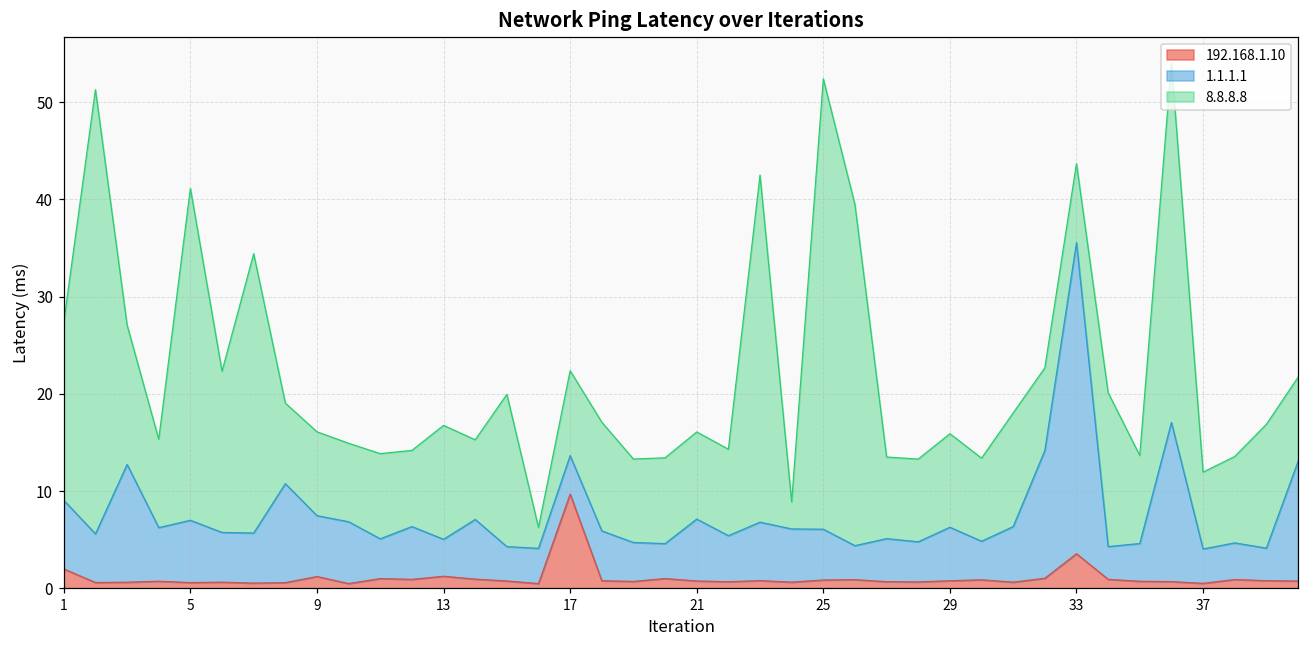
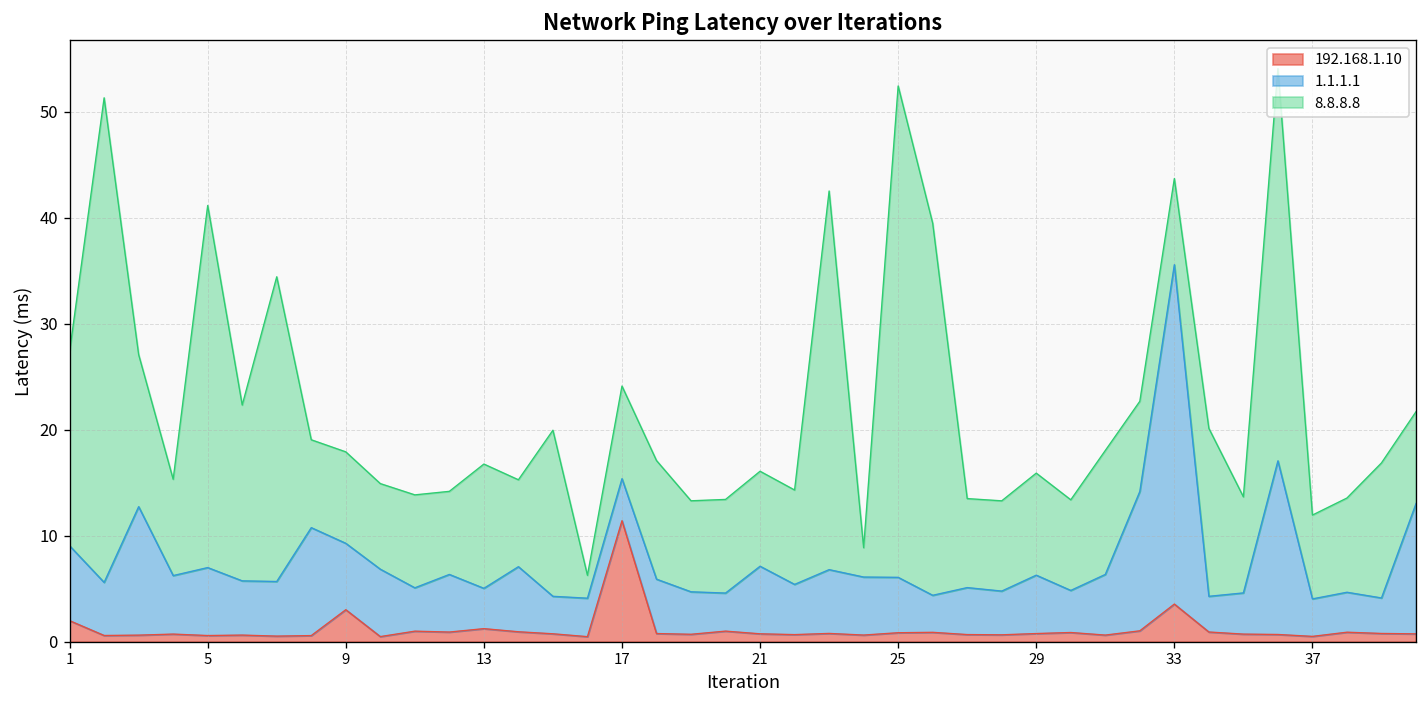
  {
    "192.168.1.10": {
      "1": 2,
      "5": 1,
-     "9": 1,
+     "9": 3,
      "13": 1,
-     "17": 10,
+     "17": 11,
      "21": 1,
      "25": 1,
      "29": 1,
      "33": 4,
      "37": 0
    },
    "1.1.1.1": {
      "1": 7,
      "5": 6,
      "9": 6,
      "13": 4,
      "17": 4,
      "21": 6,
      "25": 5,
      "29": 6,
      "33": 32,
      "37": 4
    },
    "8.8.8.8": {
      "1": 18,
      "5": 34,
      "9": 9,
      "13": 12,
      "17": 9,
      "21": 9,
      "25": 46,
      "29": 10,
      "33": 8,
      "37": 8
    }
  }
